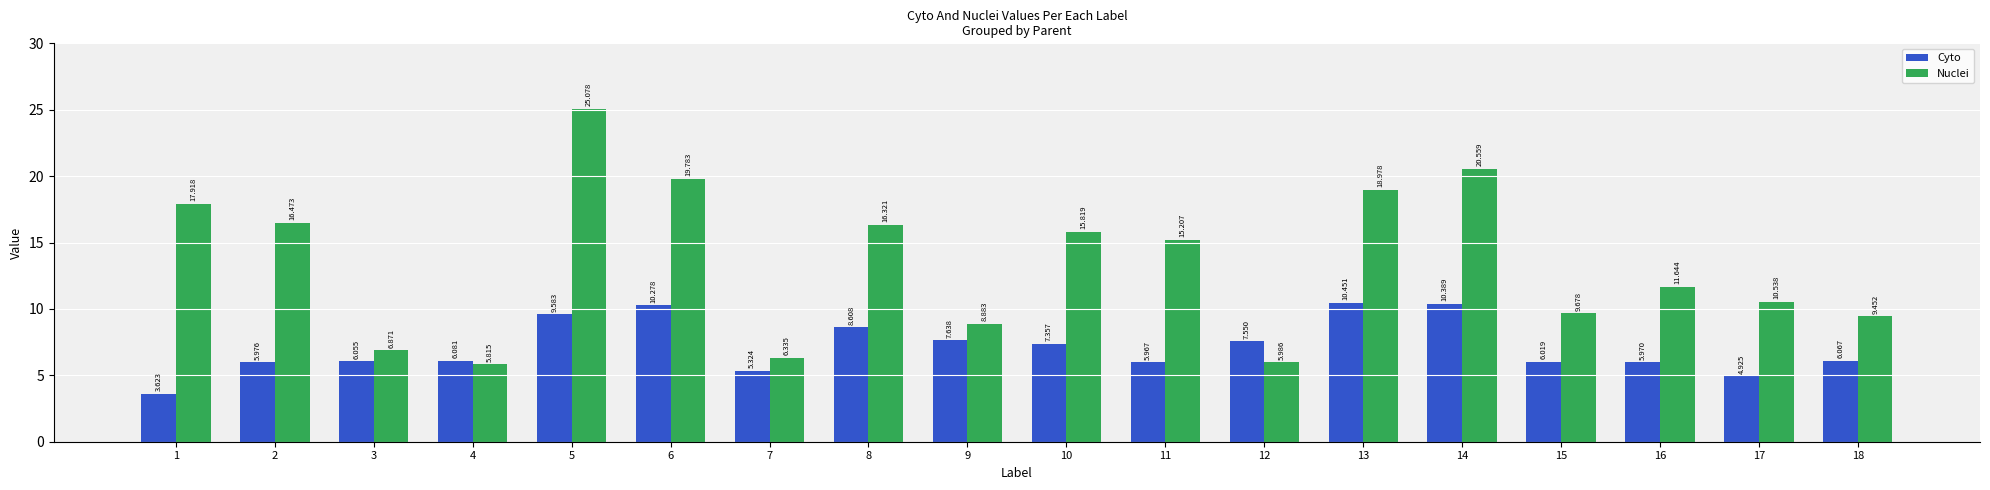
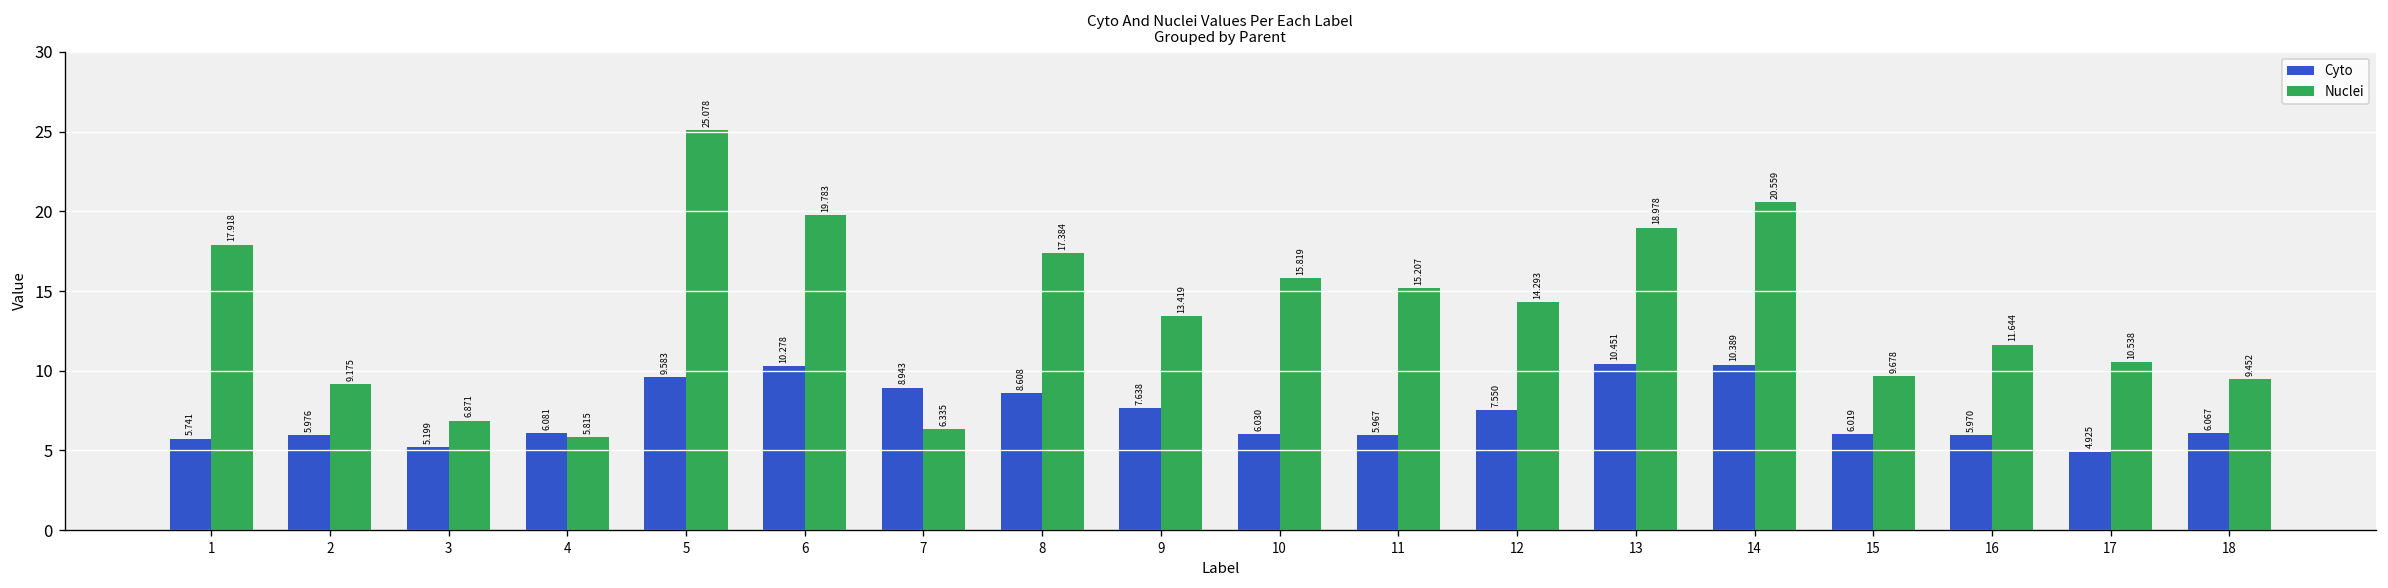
  {
    "Cyto": {
-     "1": 3.623,
+     "1": 5.741,
      "2": 5.976,
-     "3": 6.055,
+     "3": 5.199,
      "4": 6.081,
      "5": 9.583,
      "6": 10.278,
-     "7": 5.324,
+     "7": 8.943,
      "8": 8.608,
      "9": 7.638,
-     "10": 7.357,
+     "10": 6.030,
      "11": 5.967,
      "12": 7.550,
      "13": 10.451,
      "14": 10.389,
      "15": 6.019,
      "16": 5.970,
      "17": 4.925,
      "18": 6.067
    },
    "Nuclei": {
      "1": 17.918,
-     "2": 16.473,
+     "2": 9.175,
      "3": 6.871,
      "4": 5.815,
      "5": 25.078,
      "6": 19.783,
      "7": 6.335,
-     "8": 16.321,
-     "9": 8.883,
+     "8": 17.384,
+     "9": 13.419,
      "10": 15.819,
      "11": 15.207,
-     "12": 5.986,
+     "12": 14.293,
      "13": 18.978,
      "14": 20.559,
      "15": 9.678,
      "16": 11.644,
      "17": 10.538,
      "18": 9.452
    }
  }
